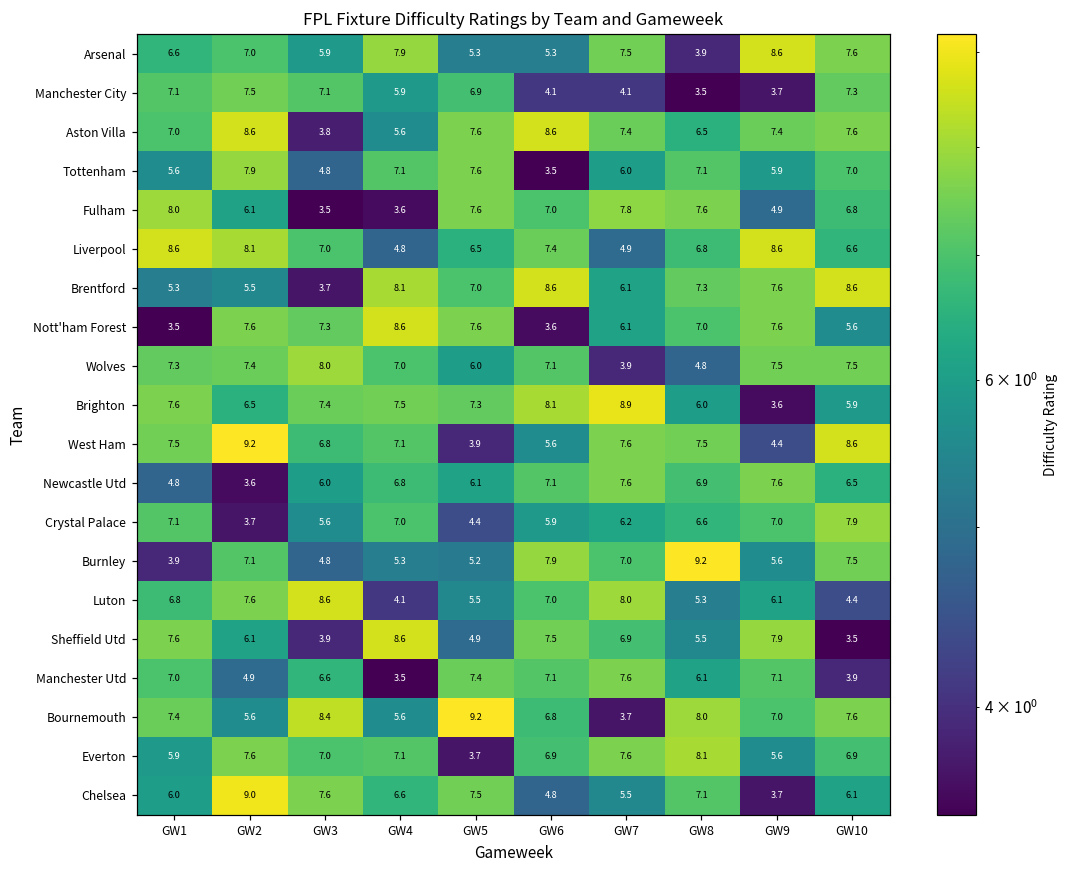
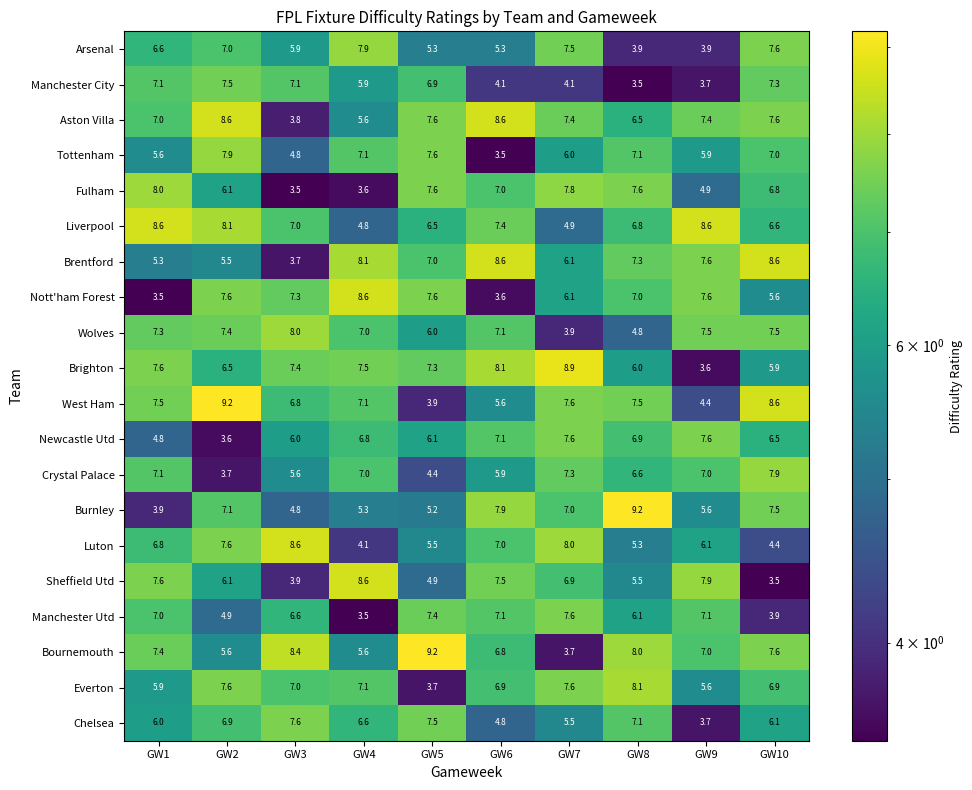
  {
    "Arsenal": {
      "GW1": 6.6,
      "GW2": 7.0,
      "GW3": 5.9,
      "GW4": 7.9,
      "GW5": 5.3,
      "GW6": 5.3,
      "GW7": 7.5,
      "GW8": 3.9,
-     "GW9": 8.6,
+     "GW9": 3.9,
      "GW10": 7.6
    },
    "Manchester City": {
      "GW1": 7.1,
      "GW2": 7.5,
      "GW3": 7.1,
      "GW4": 5.9,
      "GW5": 6.9,
      "GW6": 4.1,
      "GW7": 4.1,
      "GW8": 3.5,
      "GW9": 3.7,
      "GW10": 7.3
    },
    "Aston Villa": {
      "GW1": 7.0,
      "GW2": 8.6,
      "GW3": 3.8,
      "GW4": 5.6,
      "GW5": 7.6,
      "GW6": 8.6,
      "GW7": 7.4,
      "GW8": 6.5,
      "GW9": 7.4,
      "GW10": 7.6
    },
    "Tottenham": {
      "GW1": 5.6,
      "GW2": 7.9,
      "GW3": 4.8,
      "GW4": 7.1,
      "GW5": 7.6,
      "GW6": 3.5,
      "GW7": 6.0,
      "GW8": 7.1,
      "GW9": 5.9,
      "GW10": 7.0
    },
    "Fulham": {
      "GW1": 8.0,
      "GW2": 6.1,
      "GW3": 3.5,
      "GW4": 3.6,
      "GW5": 7.6,
      "GW6": 7.0,
      "GW7": 7.8,
      "GW8": 7.6,
      "GW9": 4.9,
      "GW10": 6.8
    },
    "Liverpool": {
      "GW1": 8.6,
      "GW2": 8.1,
      "GW3": 7.0,
      "GW4": 4.8,
      "GW5": 6.5,
      "GW6": 7.4,
      "GW7": 4.9,
      "GW8": 6.8,
      "GW9": 8.6,
      "GW10": 6.6
    },
    "Brentford": {
      "GW1": 5.3,
      "GW2": 5.5,
      "GW3": 3.7,
      "GW4": 8.1,
      "GW5": 7.0,
      "GW6": 8.6,
      "GW7": 6.1,
      "GW8": 7.3,
      "GW9": 7.6,
      "GW10": 8.6
    },
    "Nott'ham Forest": {
      "GW1": 3.5,
      "GW2": 7.6,
      "GW3": 7.3,
      "GW4": 8.6,
      "GW5": 7.6,
      "GW6": 3.6,
      "GW7": 6.1,
      "GW8": 7.0,
      "GW9": 7.6,
      "GW10": 5.6
    },
    "Wolves": {
      "GW1": 7.3,
      "GW2": 7.4,
      "GW3": 8.0,
      "GW4": 7.0,
      "GW5": 6.0,
      "GW6": 7.1,
      "GW7": 3.9,
      "GW8": 4.8,
      "GW9": 7.5,
      "GW10": 7.5
    },
    "Brighton": {
      "GW1": 7.6,
      "GW2": 6.5,
      "GW3": 7.4,
      "GW4": 7.5,
      "GW5": 7.3,
      "GW6": 8.1,
      "GW7": 8.9,
      "GW8": 6.0,
      "GW9": 3.6,
      "GW10": 5.9
    },
    "West Ham": {
      "GW1": 7.5,
      "GW2": 9.2,
      "GW3": 6.8,
      "GW4": 7.1,
      "GW5": 3.9,
      "GW6": 5.6,
      "GW7": 7.6,
      "GW8": 7.5,
      "GW9": 4.4,
      "GW10": 8.6
    },
    "Newcastle Utd": {
      "GW1": 4.8,
      "GW2": 3.6,
      "GW3": 6.0,
      "GW4": 6.8,
      "GW5": 6.1,
      "GW6": 7.1,
      "GW7": 7.6,
      "GW8": 6.9,
      "GW9": 7.6,
      "GW10": 6.5
    },
    "Crystal Palace": {
      "GW1": 7.1,
      "GW2": 3.7,
      "GW3": 5.6,
      "GW4": 7.0,
      "GW5": 4.4,
      "GW6": 5.9,
-     "GW7": 6.2,
+     "GW7": 7.3,
      "GW8": 6.6,
      "GW9": 7.0,
      "GW10": 7.9
    },
    "Burnley": {
      "GW1": 3.9,
      "GW2": 7.1,
      "GW3": 4.8,
      "GW4": 5.3,
      "GW5": 5.2,
      "GW6": 7.9,
      "GW7": 7.0,
      "GW8": 9.2,
      "GW9": 5.6,
      "GW10": 7.5
    },
    "Luton": {
      "GW1": 6.8,
      "GW2": 7.6,
      "GW3": 8.6,
      "GW4": 4.1,
      "GW5": 5.5,
      "GW6": 7.0,
      "GW7": 8.0,
      "GW8": 5.3,
      "GW9": 6.1,
      "GW10": 4.4
    },
    "Sheffield Utd": {
      "GW1": 7.6,
      "GW2": 6.1,
      "GW3": 3.9,
      "GW4": 8.6,
      "GW5": 4.9,
      "GW6": 7.5,
      "GW7": 6.9,
      "GW8": 5.5,
      "GW9": 7.9,
      "GW10": 3.5
    },
    "Manchester Utd": {
      "GW1": 7.0,
      "GW2": 4.9,
      "GW3": 6.6,
      "GW4": 3.5,
      "GW5": 7.4,
      "GW6": 7.1,
      "GW7": 7.6,
      "GW8": 6.1,
      "GW9": 7.1,
      "GW10": 3.9
    },
    "Bournemouth": {
      "GW1": 7.4,
      "GW2": 5.6,
      "GW3": 8.4,
      "GW4": 5.6,
      "GW5": 9.2,
      "GW6": 6.8,
      "GW7": 3.7,
      "GW8": 8.0,
      "GW9": 7.0,
      "GW10": 7.6
    },
    "Everton": {
      "GW1": 5.9,
      "GW2": 7.6,
      "GW3": 7.0,
      "GW4": 7.1,
      "GW5": 3.7,
      "GW6": 6.9,
      "GW7": 7.6,
      "GW8": 8.1,
      "GW9": 5.6,
      "GW10": 6.9
    },
    "Chelsea": {
      "GW1": 6.0,
-     "GW2": 9.0,
+     "GW2": 6.9,
      "GW3": 7.6,
      "GW4": 6.6,
      "GW5": 7.5,
      "GW6": 4.8,
      "GW7": 5.5,
      "GW8": 7.1,
      "GW9": 3.7,
      "GW10": 6.1
    }
  }
